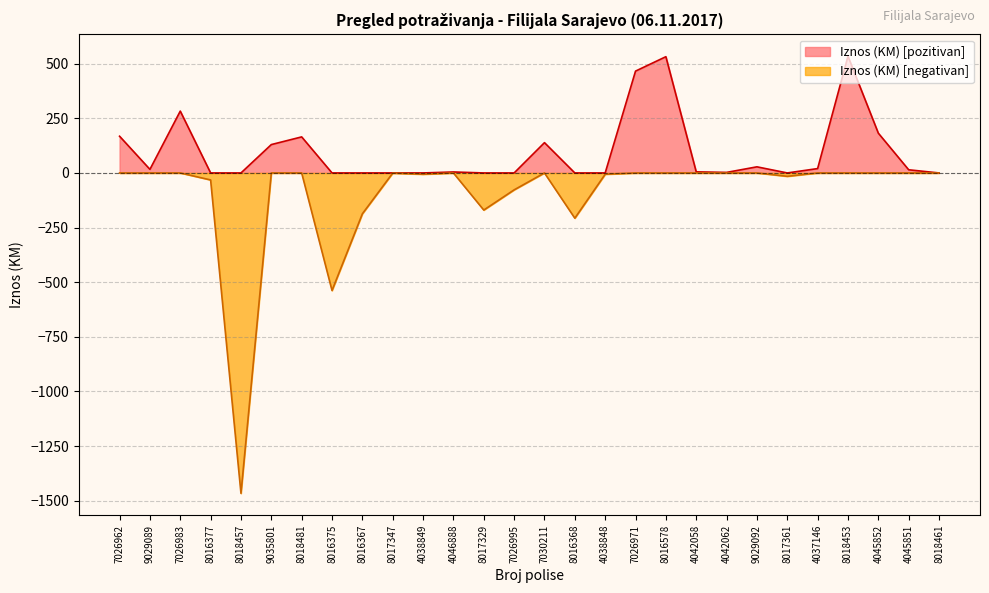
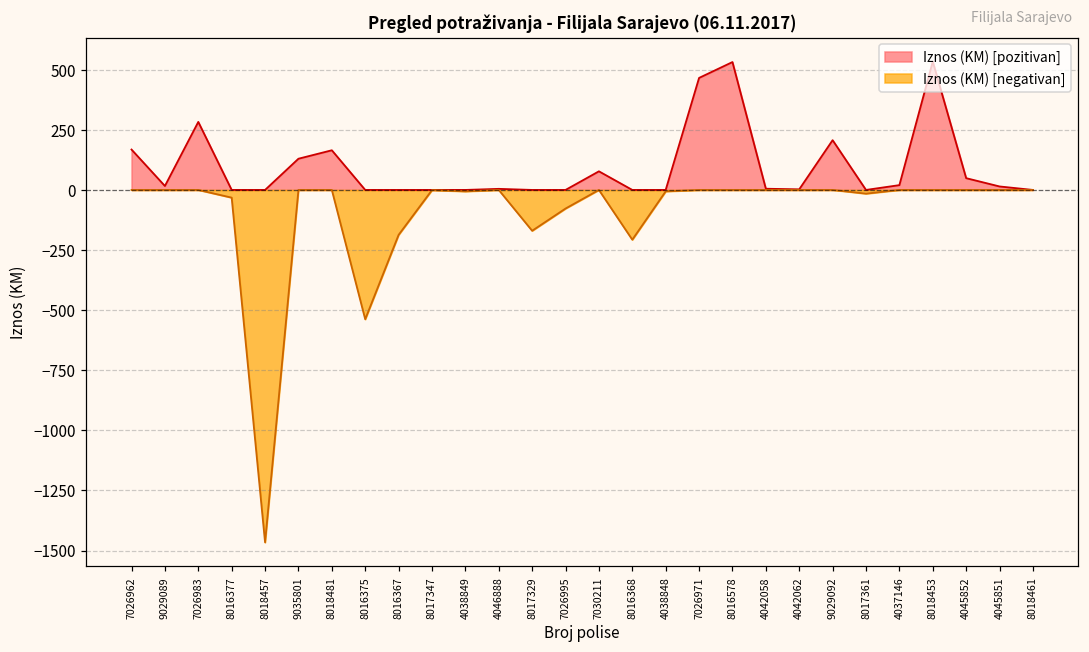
  {
    "Iznos (KM) [pozitivan]": {
      "7026962": 170,
      "9029089": 20,
      "7026983": 280,
      "9035801": 130,
      "8018481": 170,
-     "7030211": 140,
+     "7030211": 80,
      "7026971": 470,
      "8016578": 530,
-     "9029092": 30,
+     "9029092": 210,
      "4037146": 20,
-     "4045852": 180,
+     "4045852": 50,
      "4045851": 10
    }
  }
